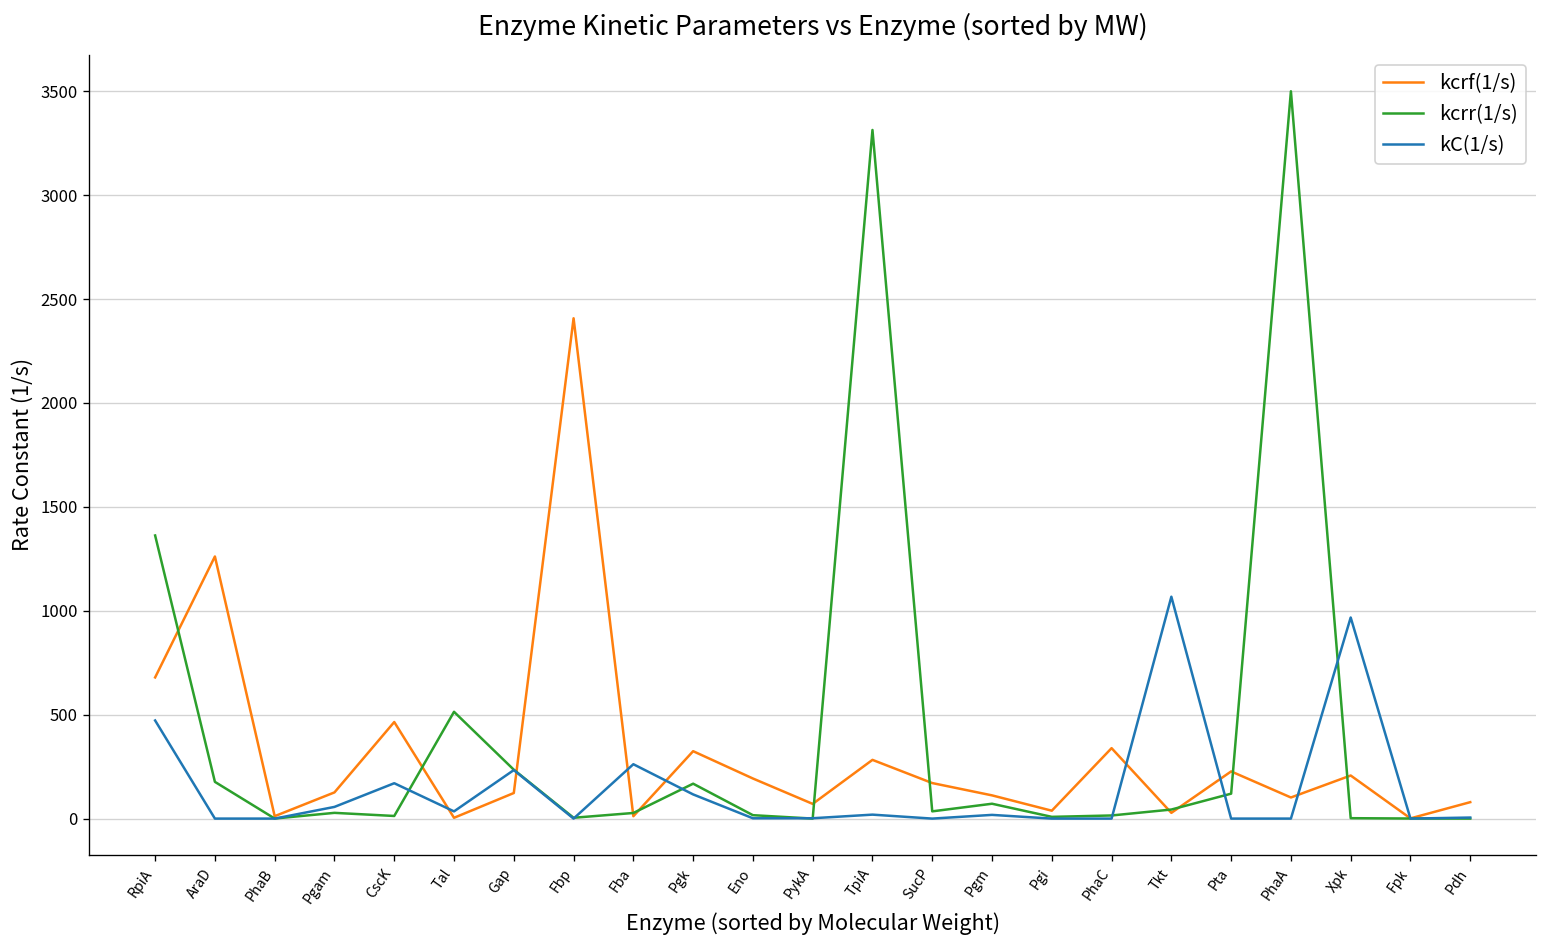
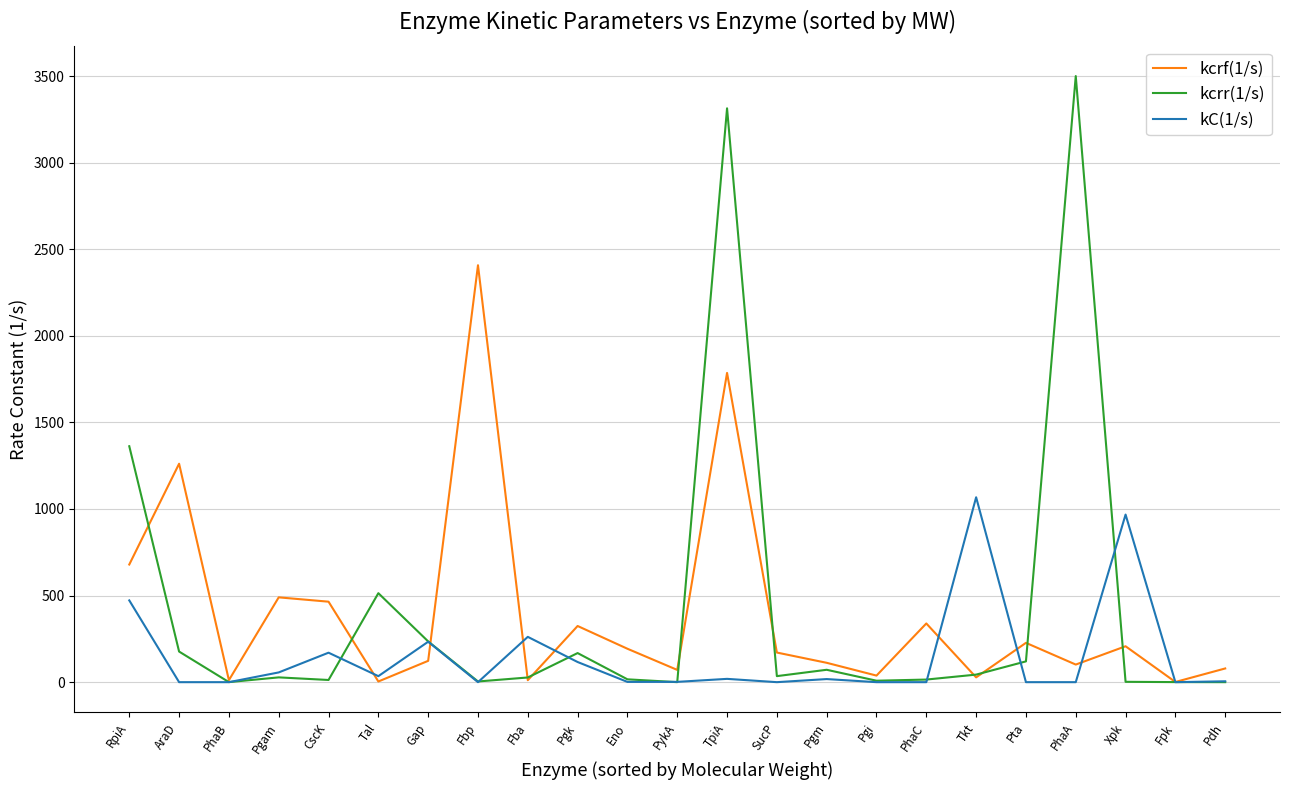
  {
    "kcrf(1/s)": {
      "RpiA": 680,
      "AraD": 1260,
-     "Pgam": 130,
+     "Pgam": 490,
      "CscK": 460,
      "Tal": 0,
      "Gap": 120,
      "Fbp": 2410,
      "Fba": 10,
      "Pgk": 320,
      "Eno": 190,
      "PykA": 70,
-     "TpiA": 280,
+     "TpiA": 1790,
      "SucP": 170,
      "Pgm": 110,
      "Pgi": 40,
      "PhaC": 340,
      "Tkt": 30,
      "Pta": 230,
      "PhaA": 100,
      "Xpk": 210,
      "Pdh": 80
    },
    "kcrr(1/s)": {
      "RpiA": 1360,
      "AraD": 180,
      "Pgam": 30,
      "CscK": 10,
      "Tal": 510,
      "Fba": 30,
      "Pgk": 170,
      "Eno": 20,
      "TpiA": 3310,
      "SucP": 30,
      "Pgm": 70,
      "PhaC": 20,
      "Tkt": 40,
      "Pta": 120,
      "PhaA": 3500,
      "Xpk": 0
    },
    "kC(1/s)": {
      "RpiA": 470,
      "AraD": 0,
      "Pgam": 60,
      "CscK": 170,
      "Tal": 30,
      "Fba": 260,
      "Pgk": 120,
      "Eno": 0,
      "TpiA": 20,
      "SucP": 0,
      "Pgm": 20,
      "PhaC": 0,
      "Tkt": 1070,
      "Pta": 0,
      "PhaA": 0,
      "Xpk": 970
    }
  }
